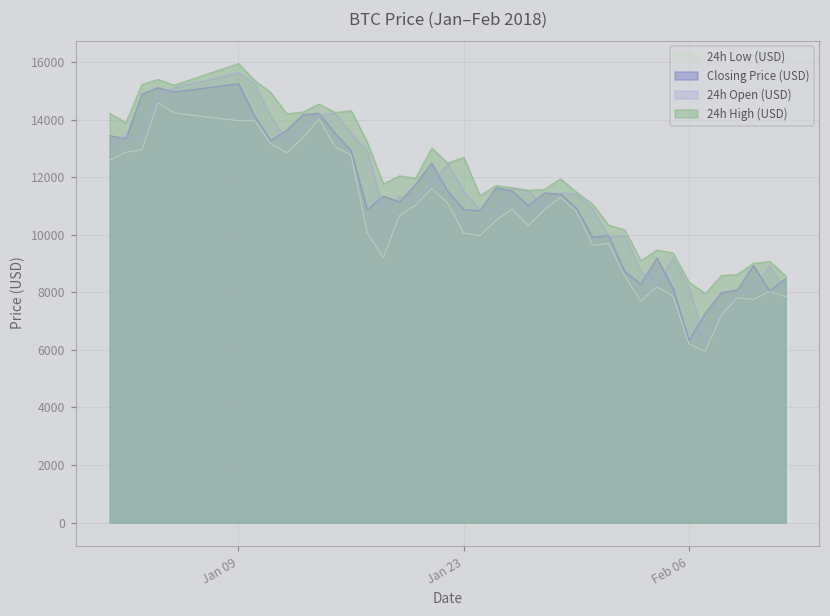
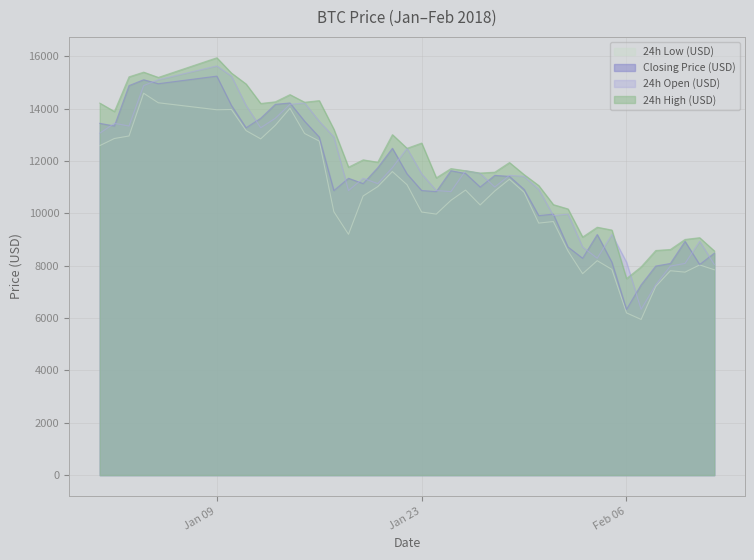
  {
    "24h High (USD)": {
      "Jan 09": 15900,
      "Jan 23": 12700,
-     "Feb 06": 8300
+     "Feb 06": 7500
    }
  }
